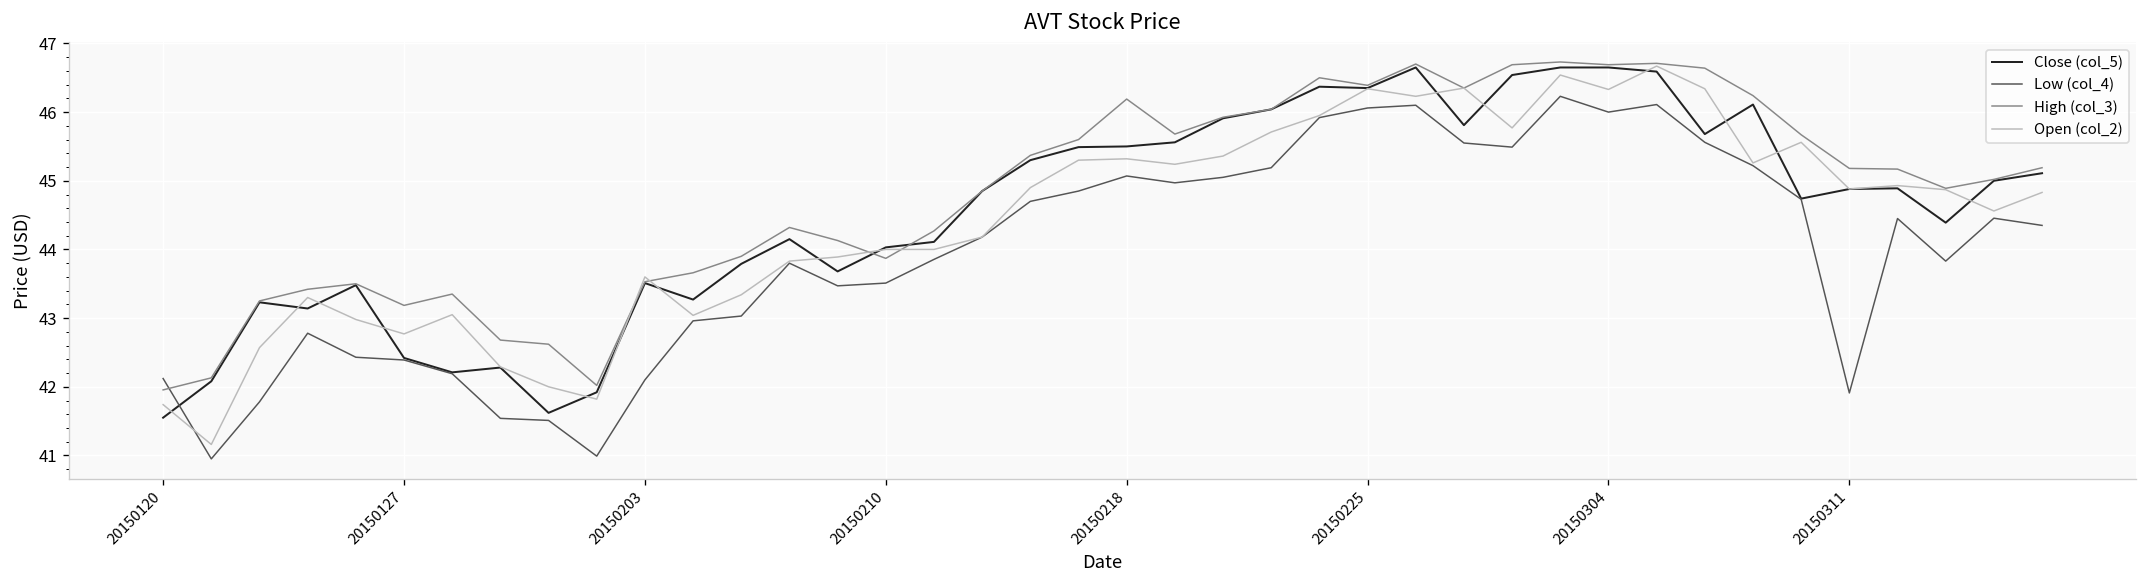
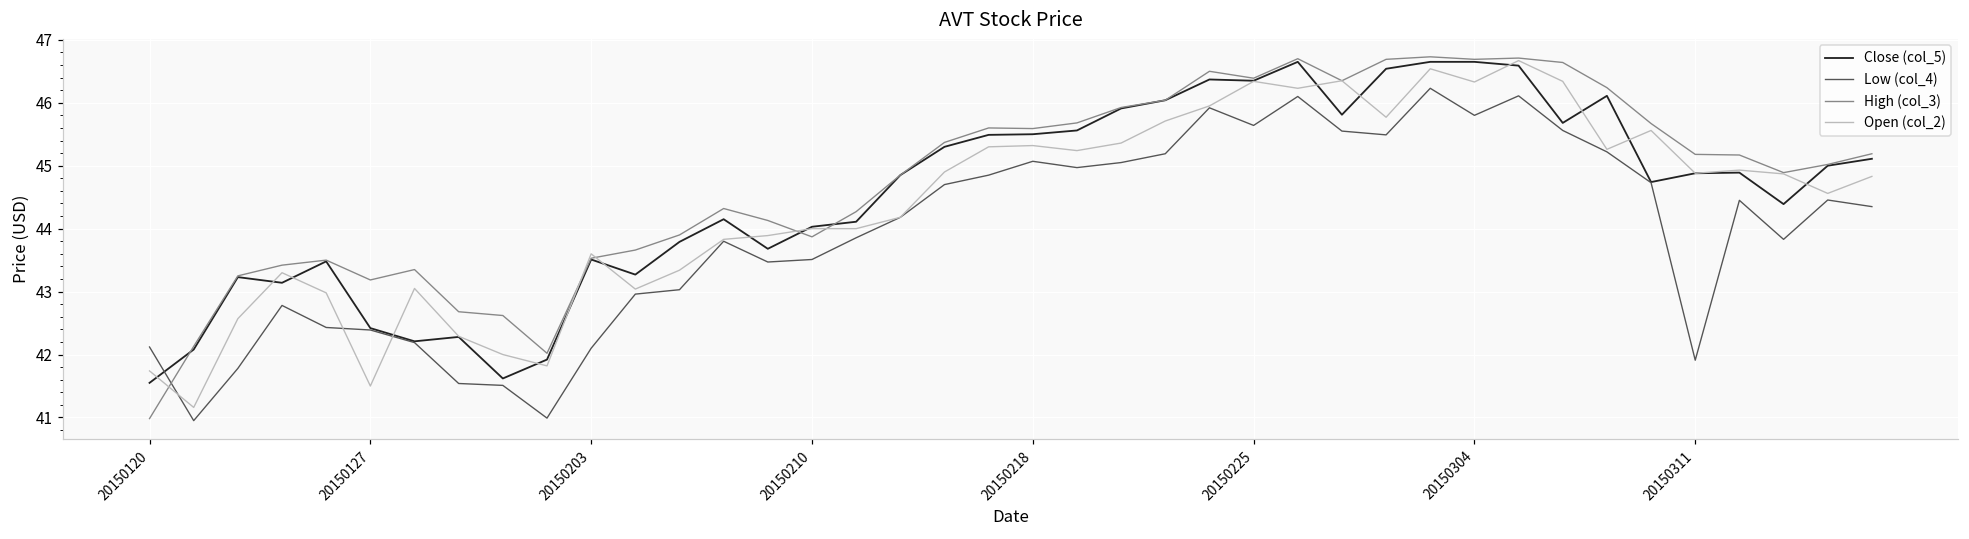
  {
    "Close (col_5)": {
      "20150120": 41.6,
      "20150218": 45.5
    },
    "Low (col_4)": {
      "20150120": 42.1,
      "20150203": 42.1,
      "20150210": 43.5,
      "20150218": 45.1,
-     "20150225": 46.1,
-     "20150304": 46.0,
+     "20150225": 45.6,
+     "20150304": 45.8,
      "20150311": 41.9
    },
    "High (col_3)": {
-     "20150120": 42.0,
+     "20150120": 41.0,
      "20150127": 43.2,
      "20150210": 43.9,
-     "20150218": 46.2,
+     "20150218": 45.6,
      "20150311": 45.2
    },
    "Open (col_2)": {
      "20150120": 41.7,
-     "20150127": 42.8,
+     "20150127": 41.5,
      "20150203": 43.6,
      "20150218": 45.3,
      "20150304": 46.3
    }
  }
